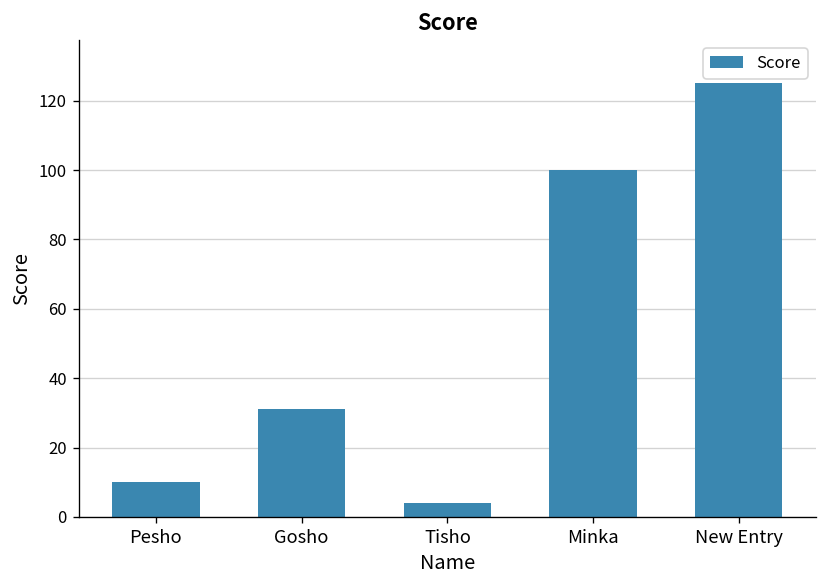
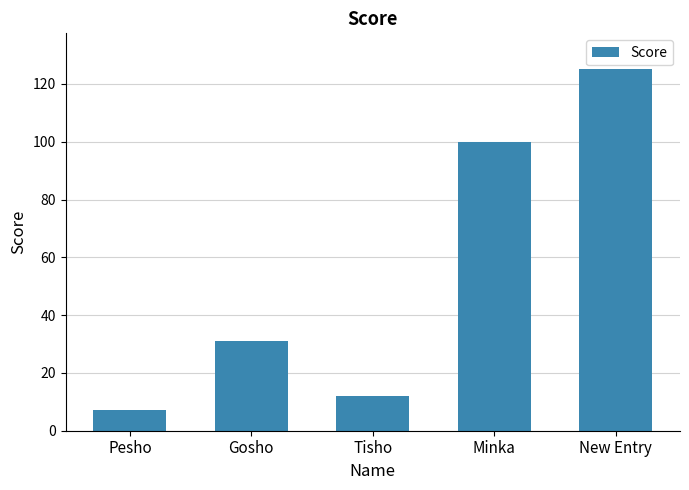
  {
-   "Pesho": 10,
+   "Pesho": 7,
    "Gosho": 31,
-   "Tisho": 4,
+   "Tisho": 12,
    "Minka": 100,
    "New Entry": 125
  }
